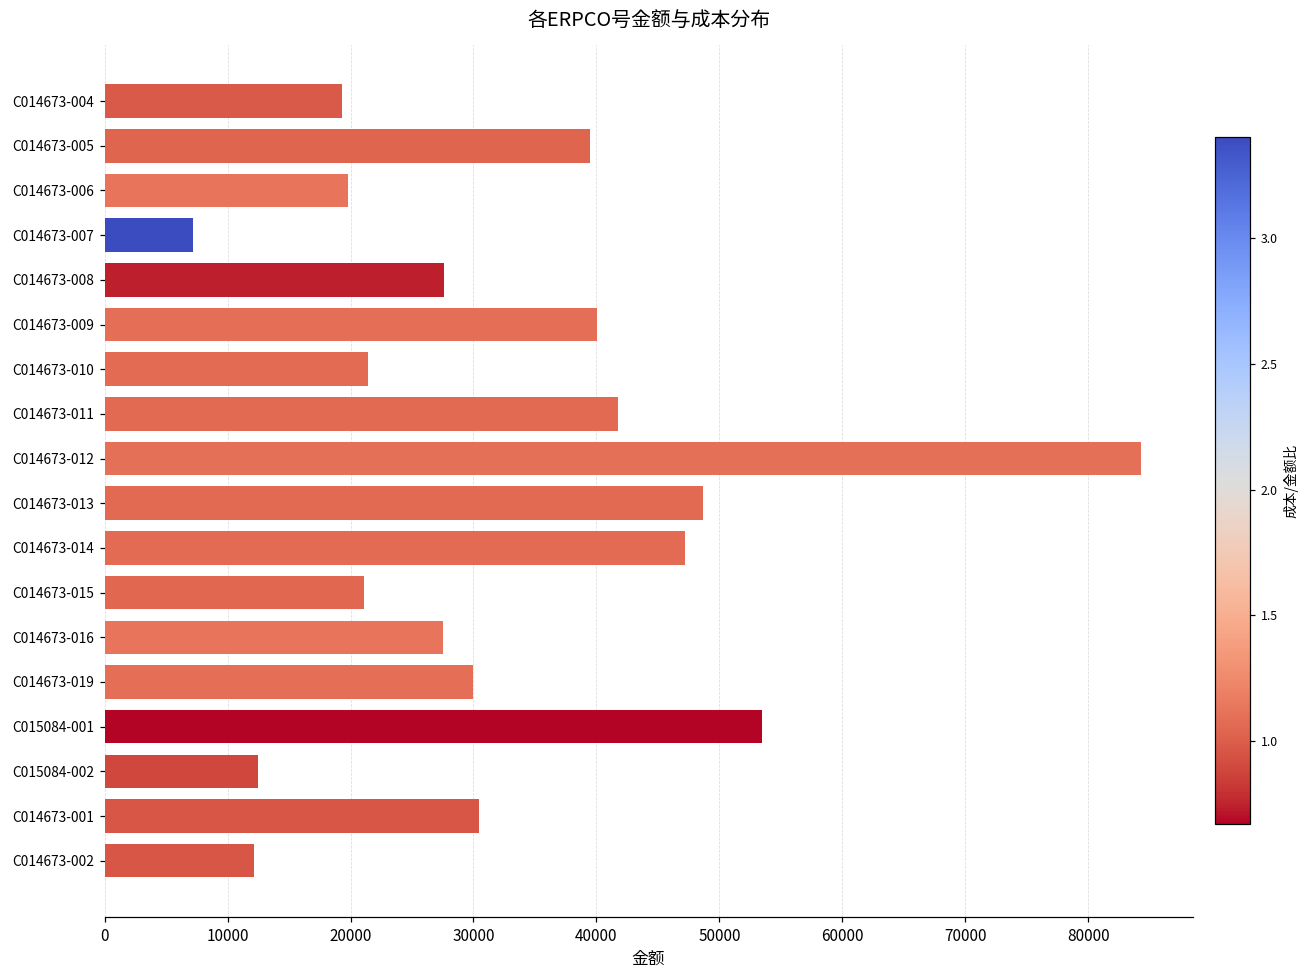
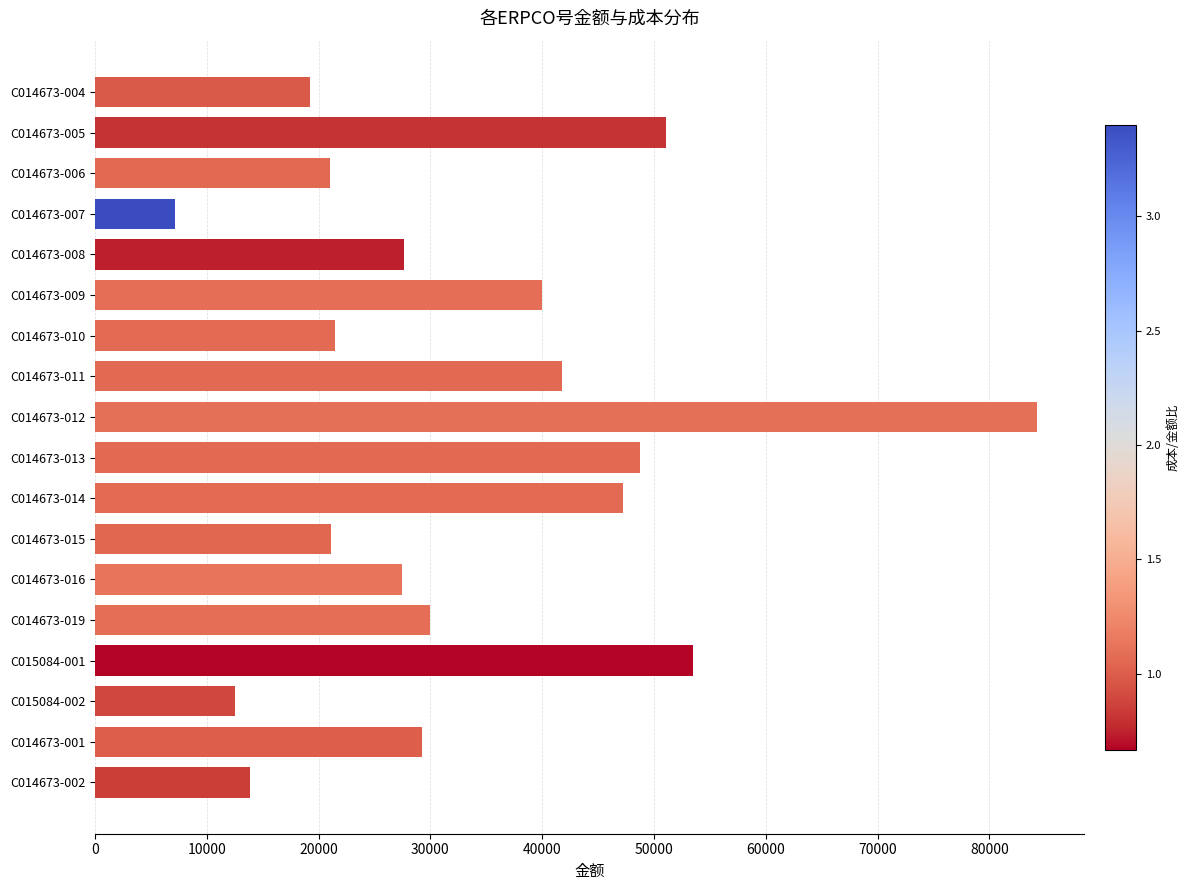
  {
    "C014673-004": 19300,
-   "C014673-005": 39500,
-   "C014673-006": 19800,
+   "C014673-005": 51100,
+   "C014673-006": 21000,
    "C014673-007": 7200,
    "C014673-008": 27600,
    "C014673-009": 40000,
    "C014673-010": 21400,
    "C014673-011": 41800,
    "C014673-012": 84300,
    "C014673-013": 48700,
    "C014673-014": 47200,
    "C014673-015": 21100,
    "C014673-016": 27500,
    "C014673-019": 30000,
    "C015084-001": 53500,
    "C015084-002": 12500,
-   "C014673-001": 30400,
-   "C014673-002": 12100
+   "C014673-001": 29300,
+   "C014673-002": 13800
  }
